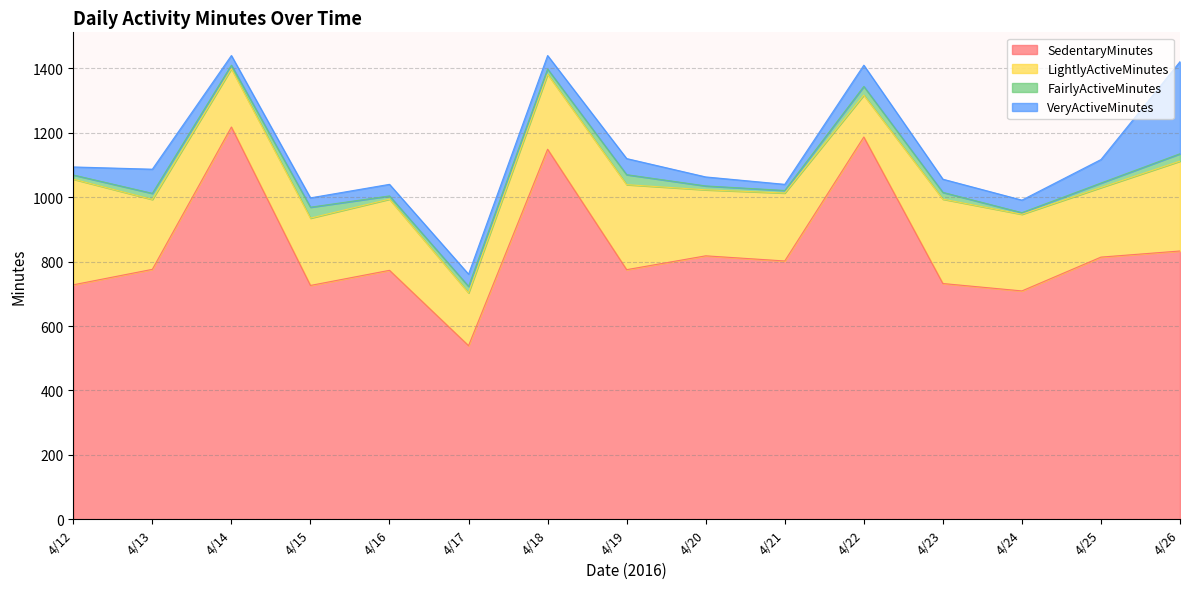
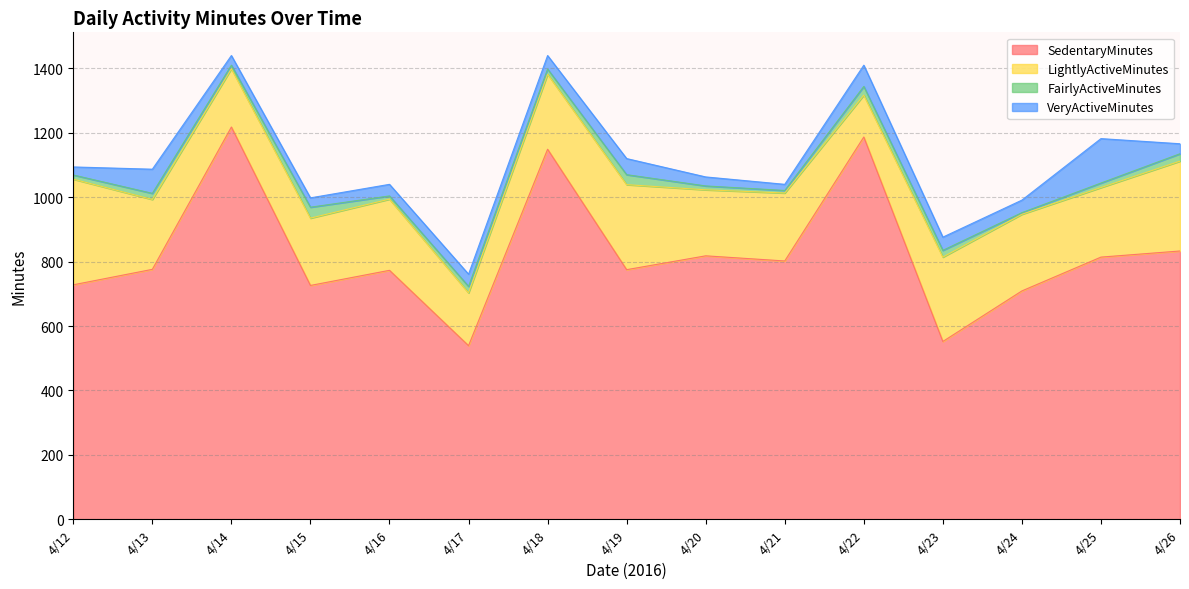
  {
    "SedentaryMinutes": {
      "4/12": 730,
      "4/13": 780,
      "4/14": 1220,
      "4/15": 730,
      "4/16": 770,
      "4/17": 540,
      "4/18": 1150,
      "4/19": 780,
      "4/20": 820,
      "4/21": 800,
      "4/22": 1190,
-     "4/23": 730,
+     "4/23": 550,
      "4/24": 710,
      "4/25": 810,
      "4/26": 830
    },
    "LightlyActiveMinutes": {
      "4/12": 330,
      "4/13": 220,
      "4/14": 180,
      "4/15": 210,
      "4/16": 220,
      "4/17": 160,
      "4/18": 230,
      "4/19": 260,
      "4/20": 210,
      "4/21": 210,
      "4/22": 130,
      "4/23": 260,
      "4/25": 220,
      "4/26": 280
    },
    "FairlyActiveMinutes": {
      "4/12": 10,
      "4/13": 20,
      "4/14": 10,
      "4/15": 30,
      "4/16": 10,
      "4/17": 20,
      "4/18": 20,
      "4/19": 30,
      "4/20": 10,
      "4/21": 10,
      "4/22": 30,
      "4/23": 20,
      "4/25": 10,
      "4/26": 20
    },
    "VeryActiveMinutes": {
      "4/12": 30,
      "4/13": 80,
      "4/14": 30,
      "4/15": 30,
      "4/16": 40,
      "4/17": 40,
      "4/18": 40,
      "4/19": 50,
      "4/20": 30,
      "4/21": 20,
      "4/22": 70,
      "4/23": 40,
      "4/24": 40,
-     "4/25": 70,
-     "4/26": 290
+     "4/25": 140,
+     "4/26": 30
    }
  }
